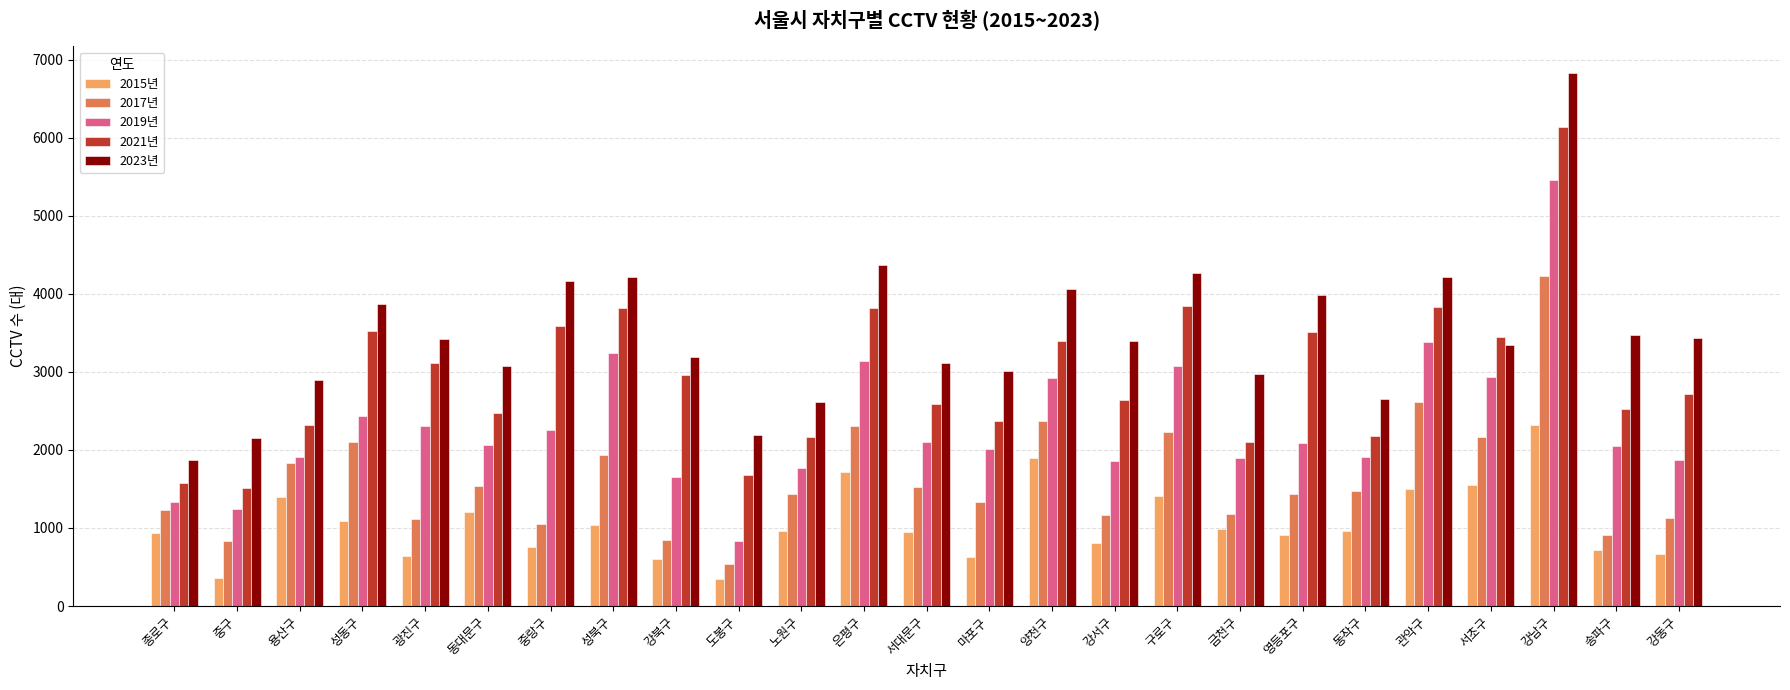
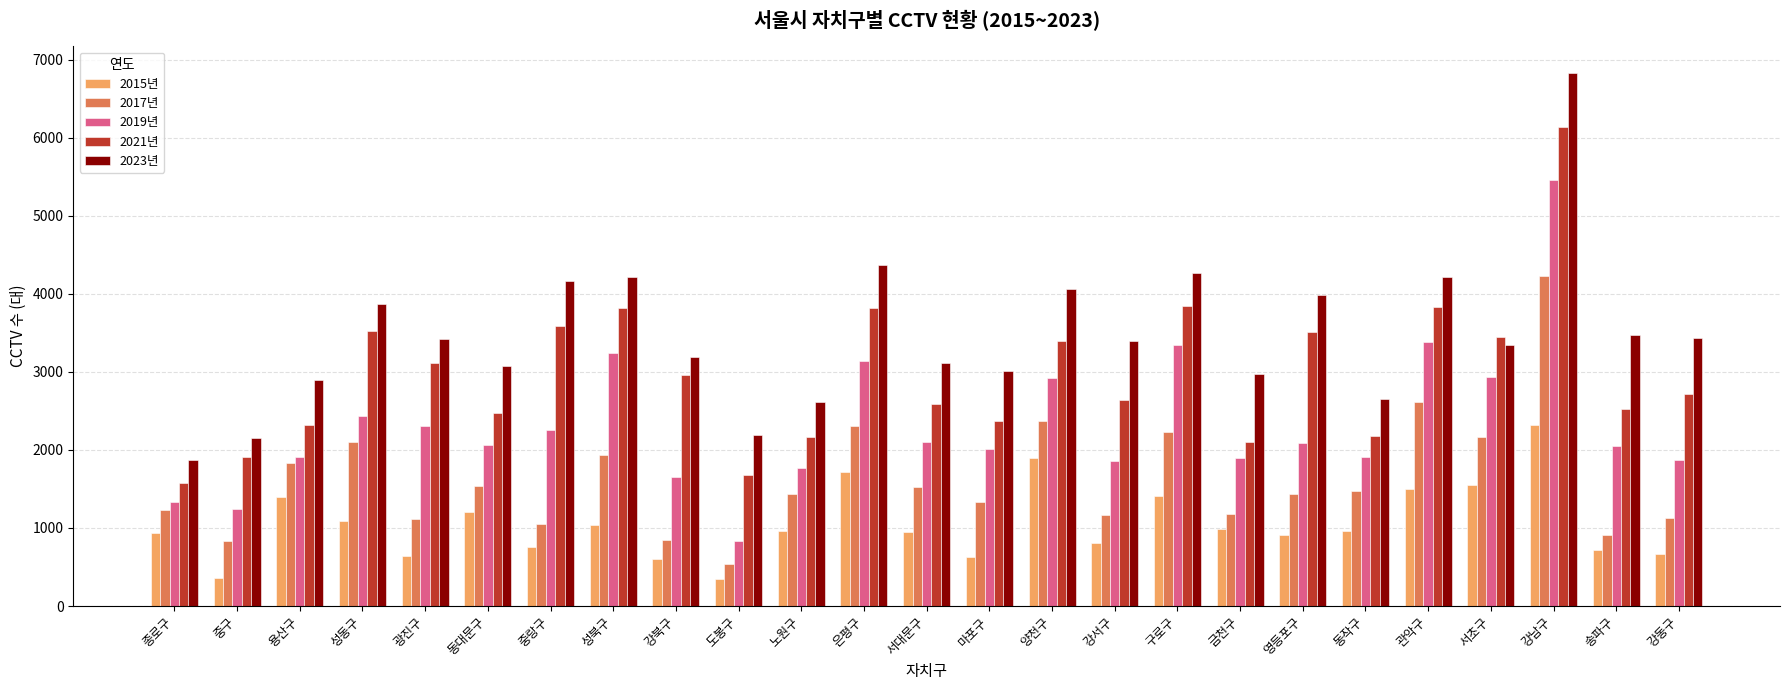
  {
    "2019년": {
      "종로구": 1300,
      "중구": 1200,
      "용산구": 1900,
      "성동구": 2400,
      "광진구": 2300,
      "동대문구": 2100,
      "중랑구": 2300,
      "성북구": 3200,
      "강북구": 1700,
      "도봉구": 800,
      "노원구": 1800,
      "은평구": 3100,
      "서대문구": 2100,
      "마포구": 2000,
      "양천구": 2900,
      "강서구": 1900,
-     "구로구": 3100,
+     "구로구": 3300,
      "금천구": 1900,
      "영등포구": 2100,
      "동작구": 1900,
      "관악구": 3400,
      "서초구": 2900,
      "강남구": 5500,
      "송파구": 2100,
      "강동구": 1900
    },
    "2021년": {
      "종로구": 1600,
-     "중구": 1500,
+     "중구": 1900,
      "용산구": 2300,
      "성동구": 3500,
      "광진구": 3100,
      "동대문구": 2500,
      "중랑구": 3600,
      "성북구": 3800,
      "강북구": 3000,
      "도봉구": 1700,
      "노원구": 2200,
      "은평구": 3800,
      "서대문구": 2600,
      "마포구": 2400,
      "양천구": 3400,
      "강서구": 2600,
      "구로구": 3800,
      "금천구": 2100,
      "영등포구": 3500,
      "동작구": 2200,
      "관악구": 3800,
      "서초구": 3400,
      "강남구": 6100,
      "송파구": 2500,
      "강동구": 2700
    },
    "2023년": {
      "종로구": 1900,
      "중구": 2200,
      "용산구": 2900,
      "성동구": 3900,
      "광진구": 3400,
      "동대문구": 3100,
      "중랑구": 4200,
      "성북구": 4200,
      "강북구": 3200,
      "도봉구": 2200,
      "노원구": 2600,
      "은평구": 4400,
      "서대문구": 3100,
      "마포구": 3000,
      "양천구": 4100,
      "강서구": 3400,
      "구로구": 4300,
      "금천구": 3000,
      "영등포구": 4000,
      "동작구": 2700,
      "관악구": 4200,
      "서초구": 3300,
      "강남구": 6800,
      "송파구": 3500,
      "강동구": 3400
    }
  }
